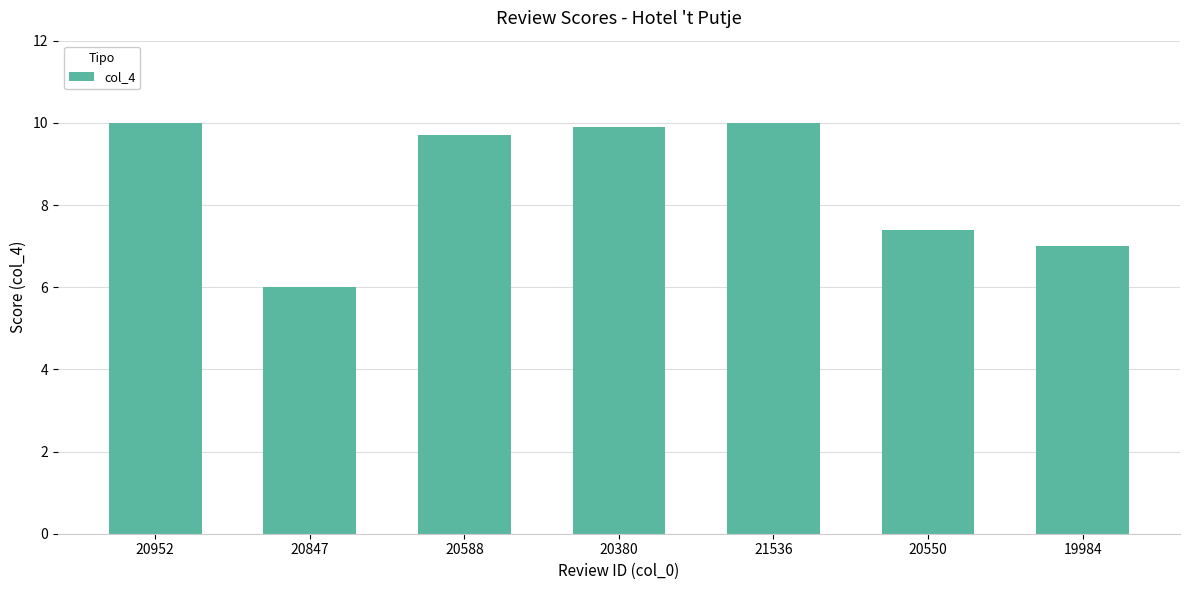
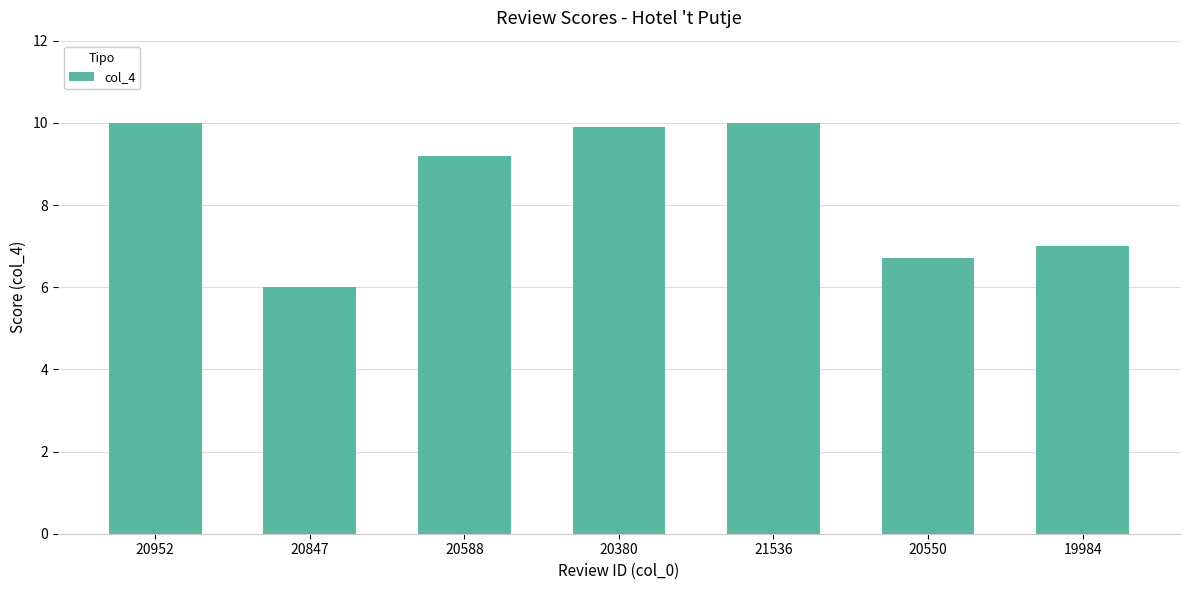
  {
    "20952": 10.0,
    "20847": 6.0,
-   "20588": 9.7,
+   "20588": 9.2,
    "20380": 9.9,
    "21536": 10.0,
-   "20550": 7.4,
+   "20550": 6.7,
    "19984": 7.0
  }
